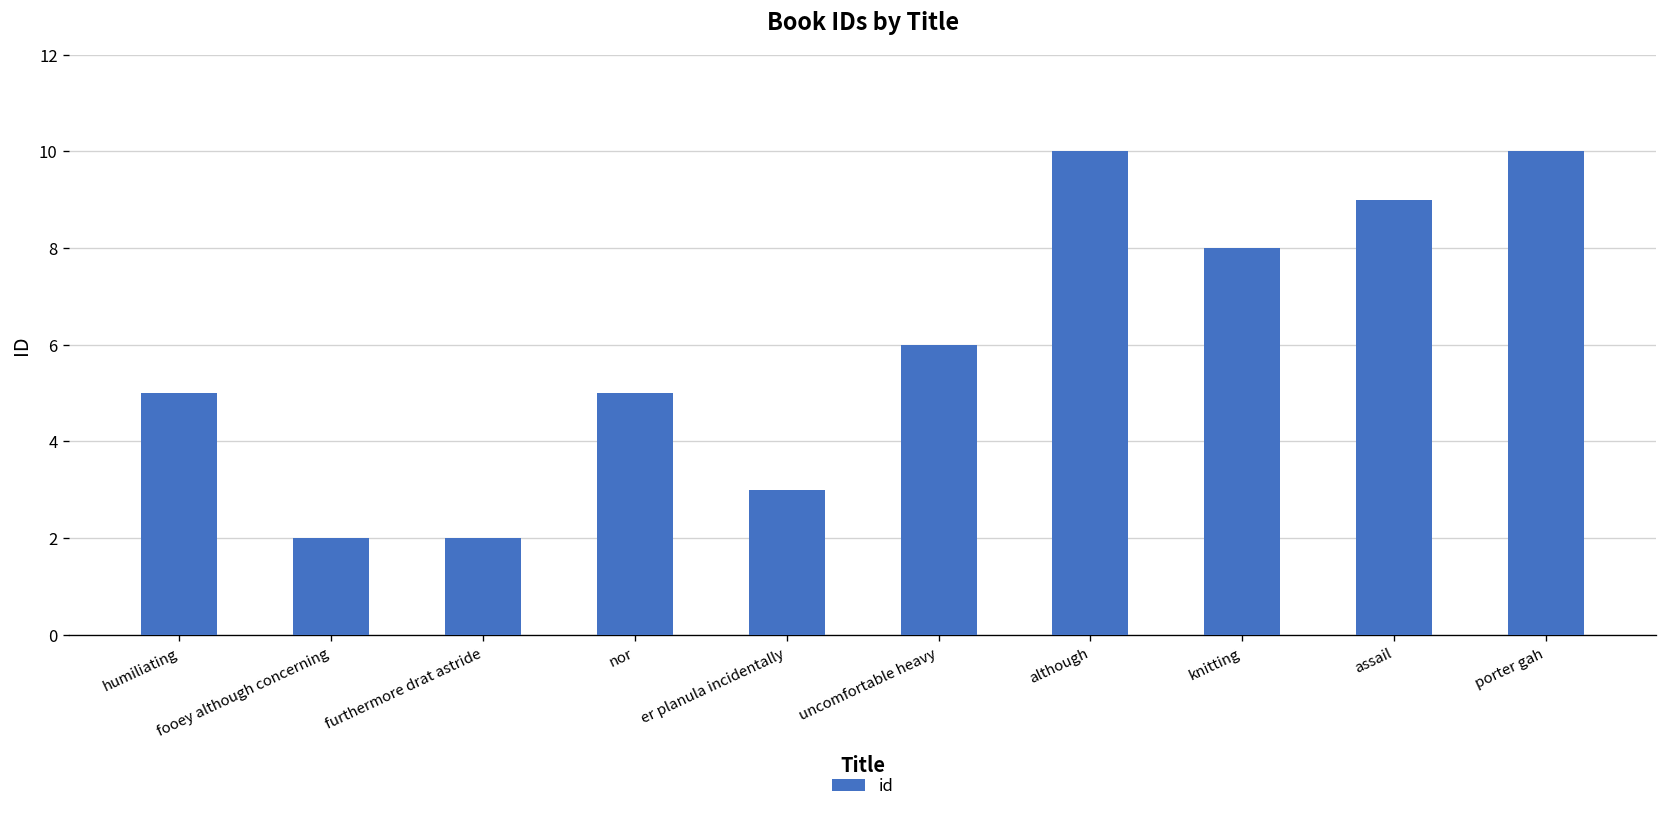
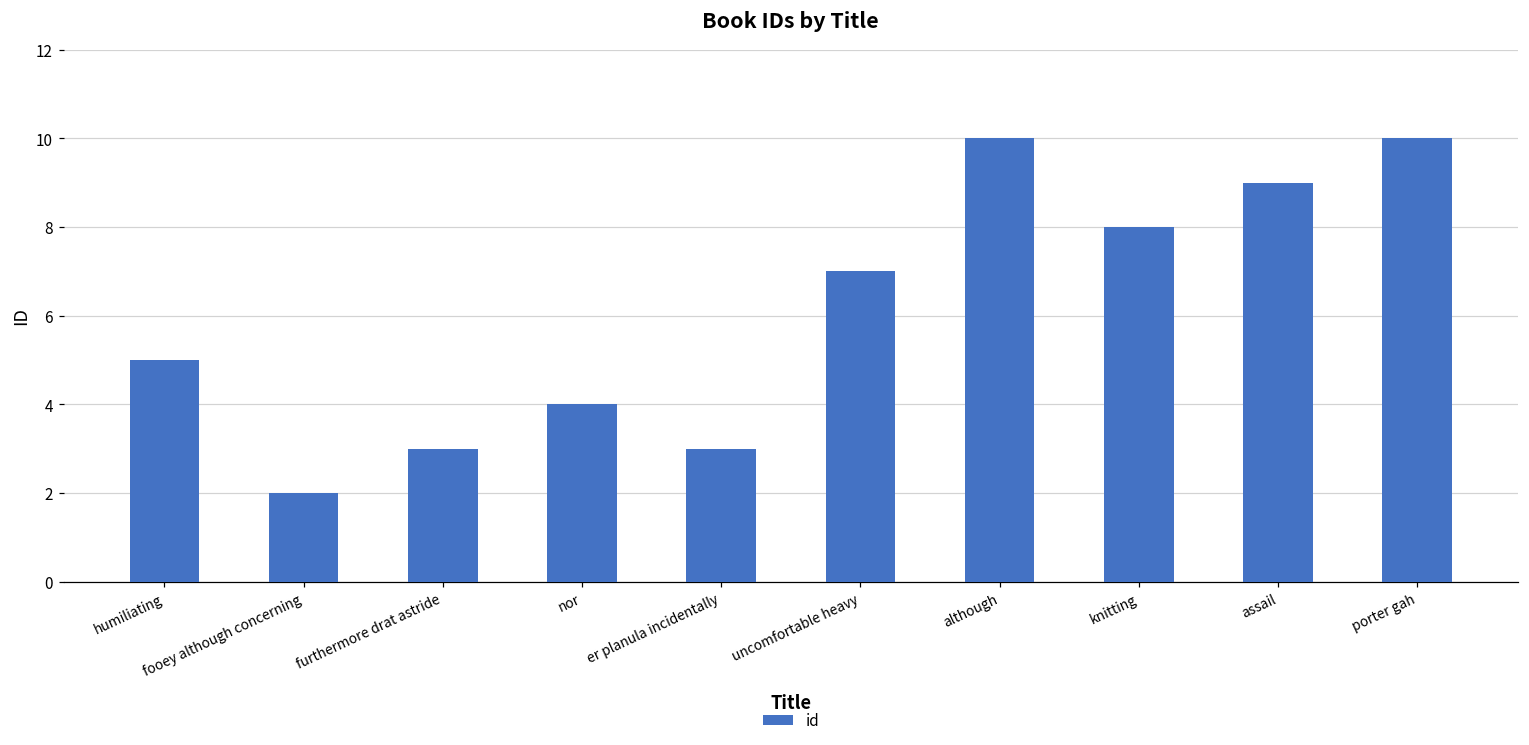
  {
    "humiliating": 5,
    "fooey although concerning": 2,
-   "furthermore drat astride": 2,
-   "nor": 5,
+   "furthermore drat astride": 3,
+   "nor": 4,
    "er planula incidentally": 3,
-   "uncomfortable heavy": 6,
+   "uncomfortable heavy": 7,
    "although": 10,
    "knitting": 8,
    "assail": 9,
    "porter gah": 10
  }
